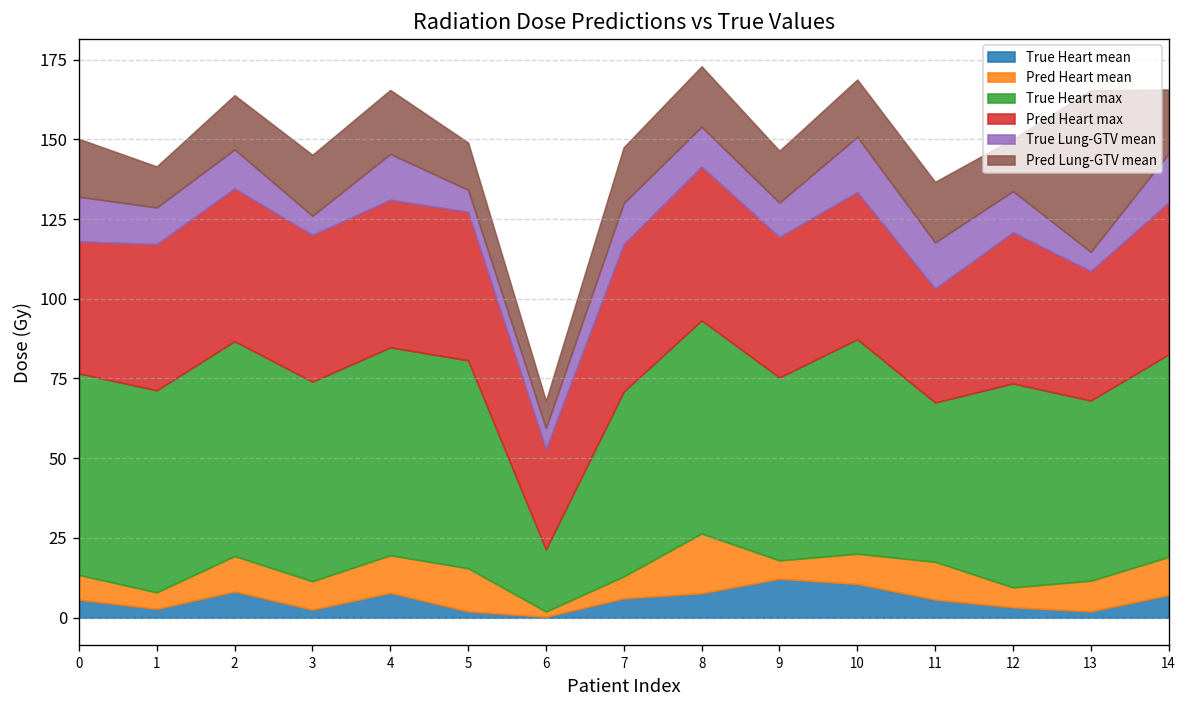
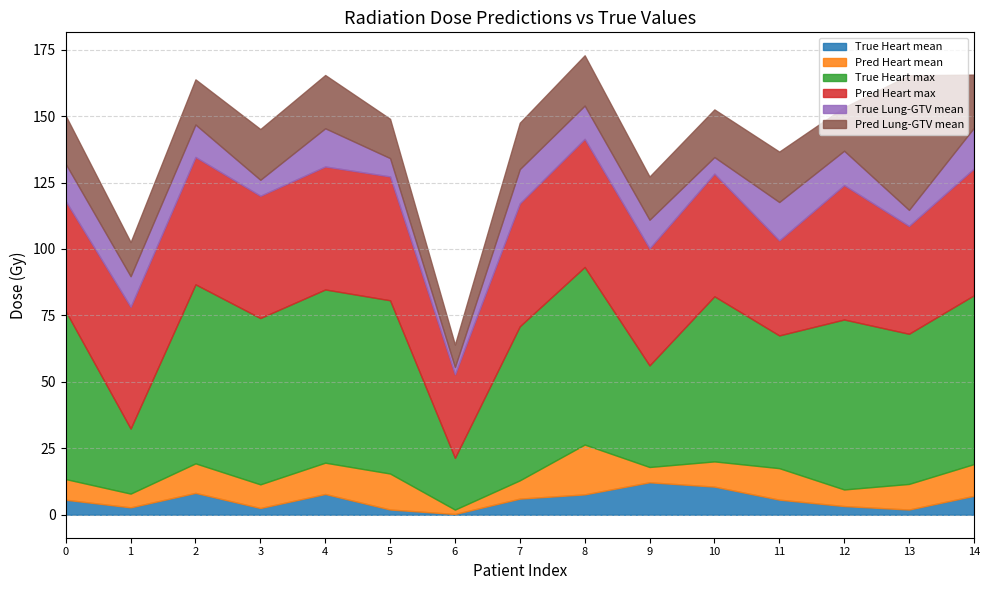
  {
    "True Heart mean": {
      "0": 6,
      "1": 3,
      "2": 8,
      "3": 3,
      "4": 8,
      "5": 2,
      "7": 6,
      "8": 8,
      "9": 12,
      "10": 11,
      "11": 6,
      "12": 3,
      "13": 2,
      "14": 7
    },
    "Pred Heart mean": {
      "0": 8,
      "1": 5,
      "2": 11,
      "3": 9,
      "4": 12,
      "5": 14,
      "6": 2,
      "7": 7,
      "8": 19,
      "9": 6,
      "10": 9,
      "11": 12,
      "12": 6,
      "13": 10,
      "14": 12
    },
    "True Heart max": {
      "0": 63,
-     "1": 63,
+     "1": 24,
      "2": 67,
      "3": 63,
      "4": 65,
      "5": 65,
      "6": 19,
      "7": 58,
      "8": 67,
-     "9": 57,
-     "10": 67,
+     "9": 38,
+     "10": 62,
      "11": 50,
      "12": 64,
      "13": 56,
      "14": 63
    },
    "Pred Heart max": {
      "0": 41,
      "1": 46,
      "2": 48,
      "3": 46,
      "4": 46,
      "5": 47,
      "6": 31,
      "7": 46,
      "8": 48,
      "9": 44,
      "10": 46,
      "11": 36,
-     "12": 47,
+     "12": 51,
      "13": 41,
      "14": 48
    },
    "True Lung-GTV mean": {
      "0": 14,
      "1": 11,
      "2": 12,
      "3": 6,
      "4": 14,
      "5": 7,
-     "6": 7,
+     "6": 3,
      "7": 13,
      "8": 13,
      "9": 11,
-     "10": 17,
+     "10": 6,
      "11": 14,
      "12": 13,
      "13": 6,
      "14": 15
    },
    "Pred Lung-GTV mean": {
      "0": 18,
      "1": 13,
      "2": 17,
      "3": 19,
      "4": 20,
      "5": 15,
      "6": 8,
      "7": 17,
      "8": 19,
      "9": 16,
      "10": 18,
      "11": 19,
      "14": 20
    }
  }
